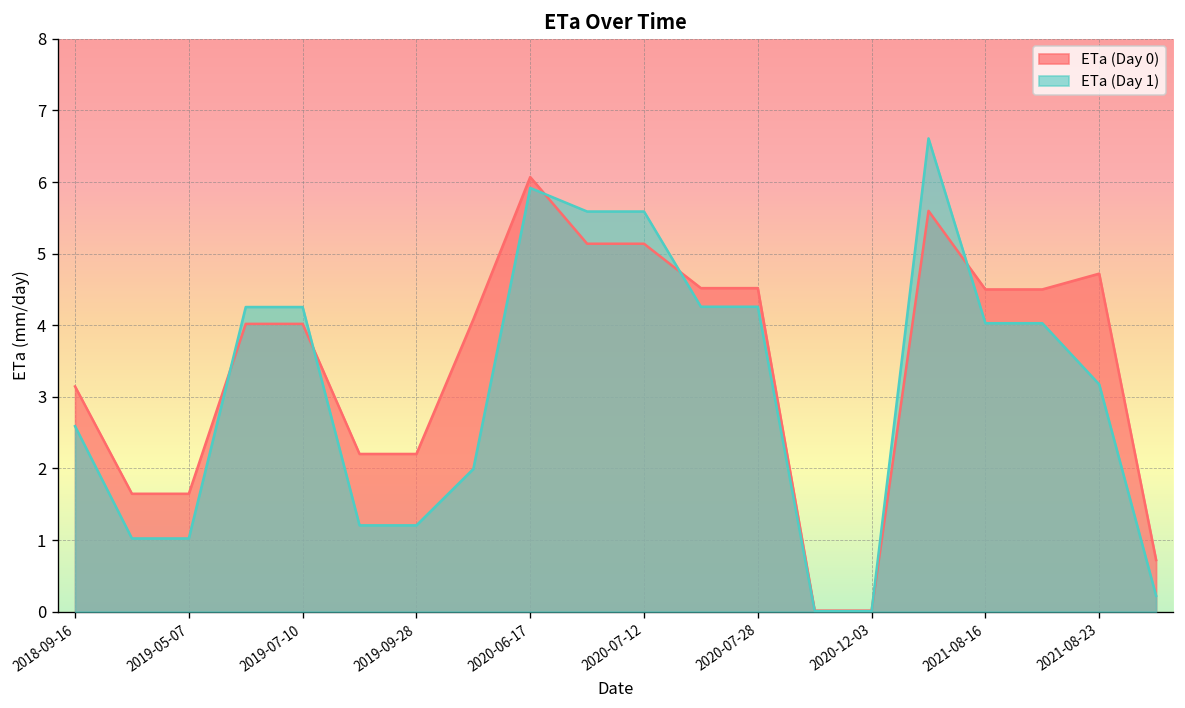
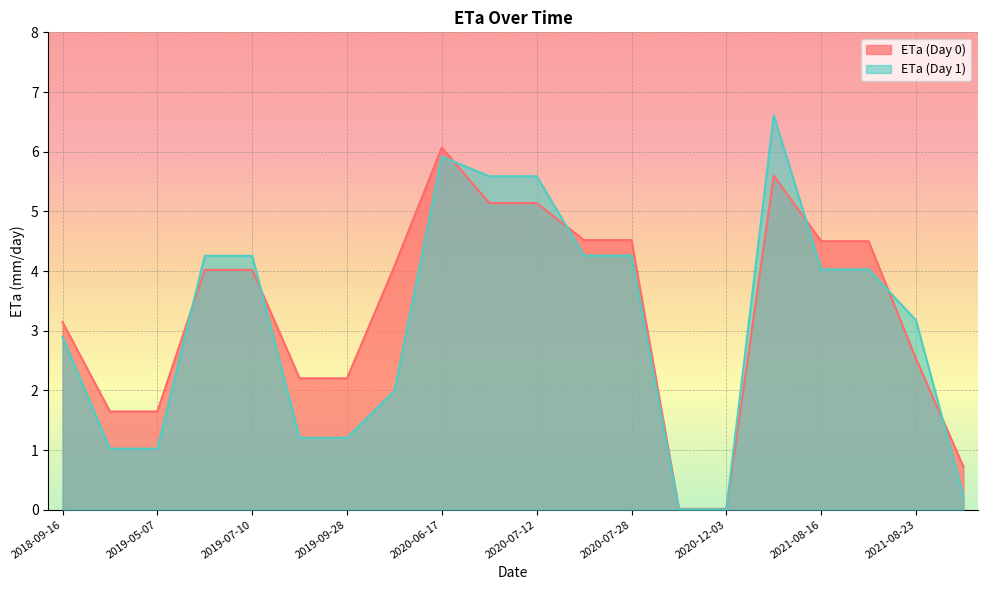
  {
    "ETa (Day 0)": {
      "2018-09-16": 3.1,
      "2020-06-17": 6.1,
-     "2021-08-23": 4.7
+     "2021-08-23": 2.5
    },
    "ETa (Day 1)": {
-     "2018-09-16": 2.6,
+     "2018-09-16": 2.9,
      "2020-06-17": 5.9,
      "2021-08-23": 3.2
    }
  }
